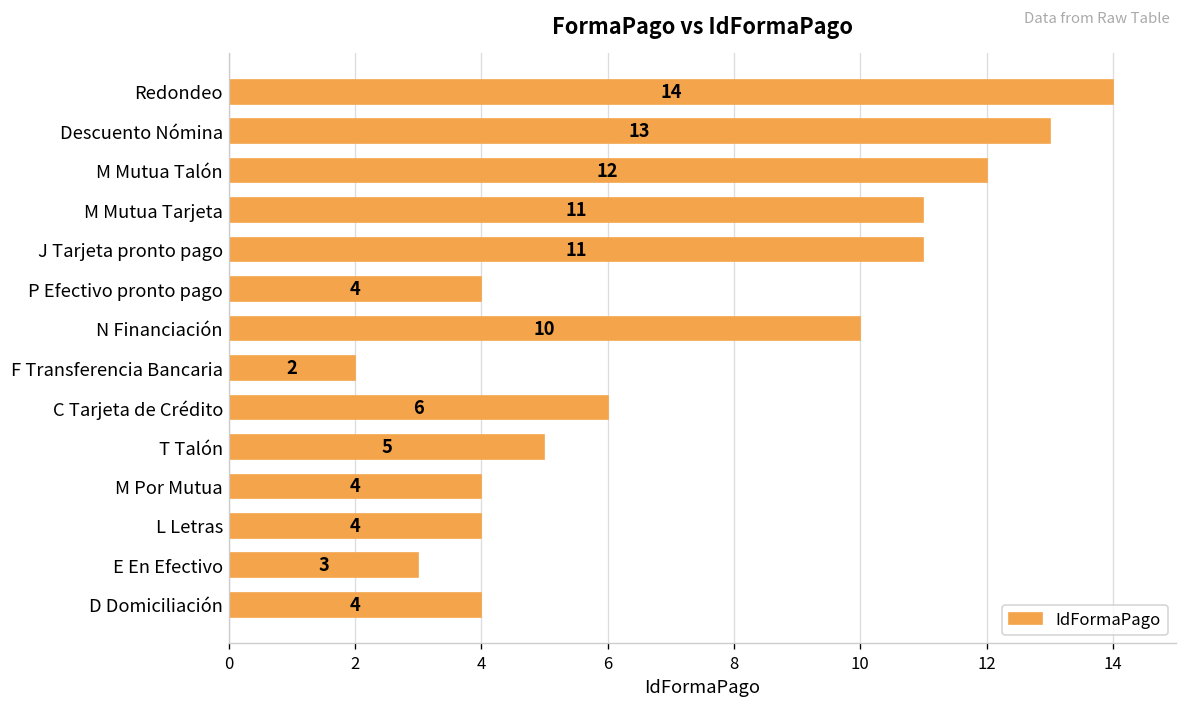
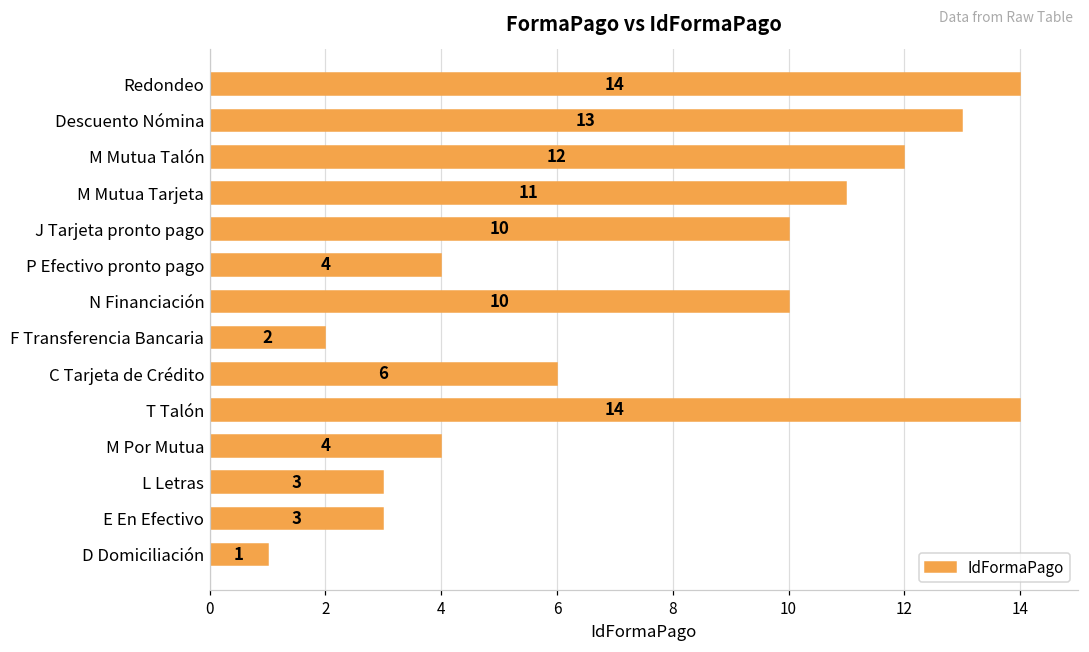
  {
    "Redondeo": 14,
    "Descuento Nómina": 13,
    "M Mutua Talón": 12,
    "M Mutua Tarjeta": 11,
-   "J Tarjeta pronto pago": 11,
+   "J Tarjeta pronto pago": 10,
    "P Efectivo pronto pago": 4,
    "N Financiación": 10,
    "F Transferencia Bancaria": 2,
    "C Tarjeta de Crédito": 6,
-   "T Talón": 5,
+   "T Talón": 14,
    "M Por Mutua": 4,
-   "L Letras": 4,
+   "L Letras": 3,
    "E En Efectivo": 3,
-   "D Domiciliación": 4
+   "D Domiciliación": 1
  }
